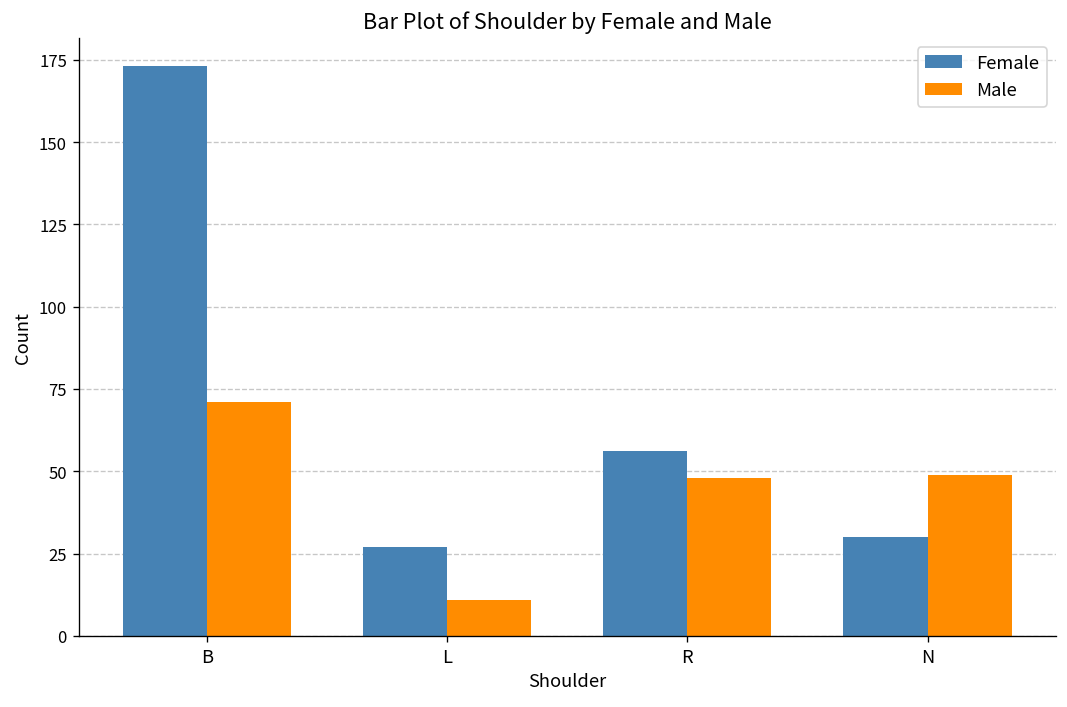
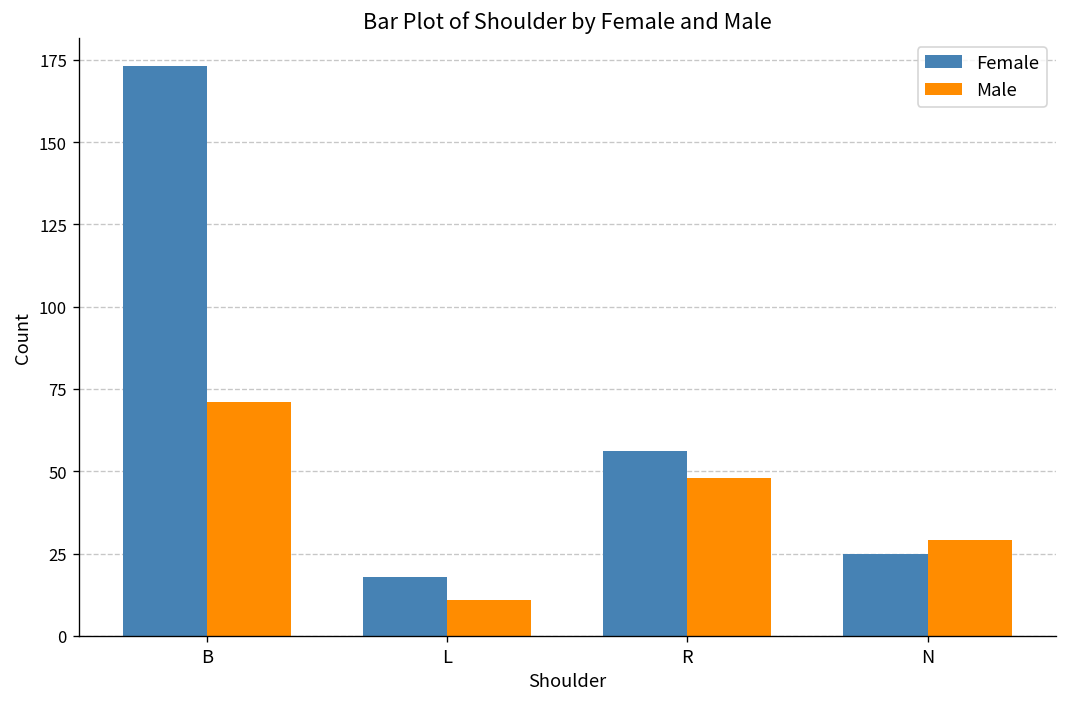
  {
    "Female": {
      "B": 173,
-     "L": 27,
+     "L": 18,
      "R": 56,
-     "N": 30
+     "N": 25
    },
    "Male": {
      "B": 71,
      "L": 11,
      "R": 48,
-     "N": 49
+     "N": 29
    }
  }
